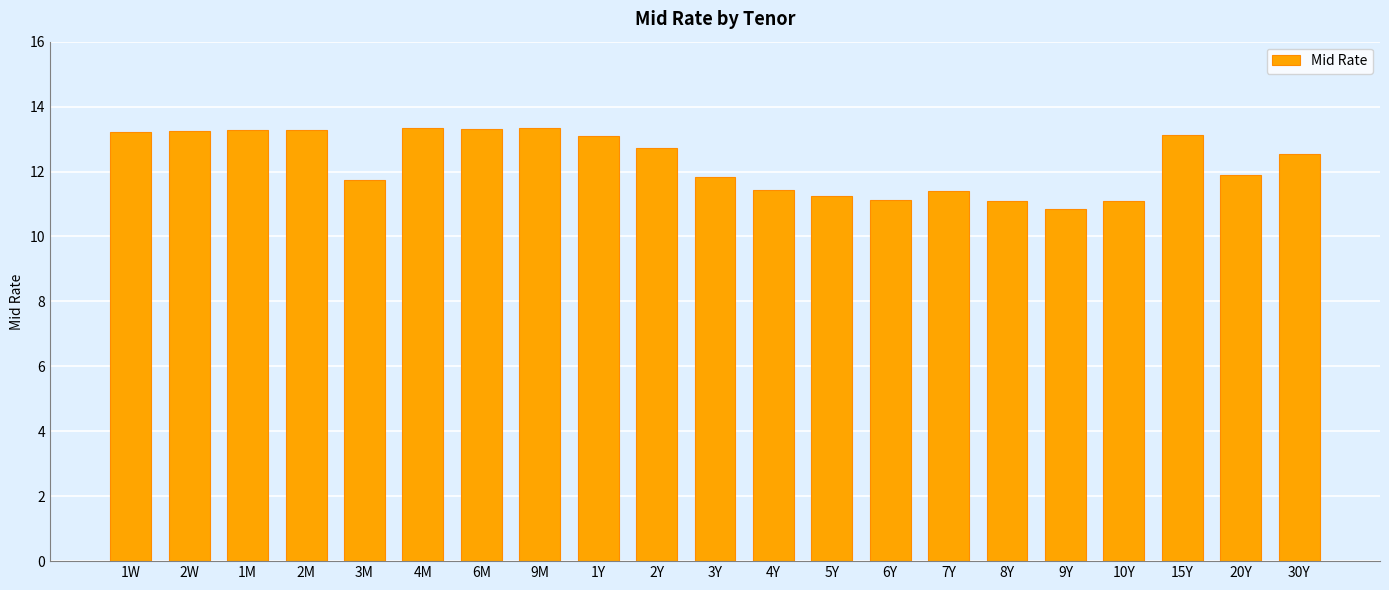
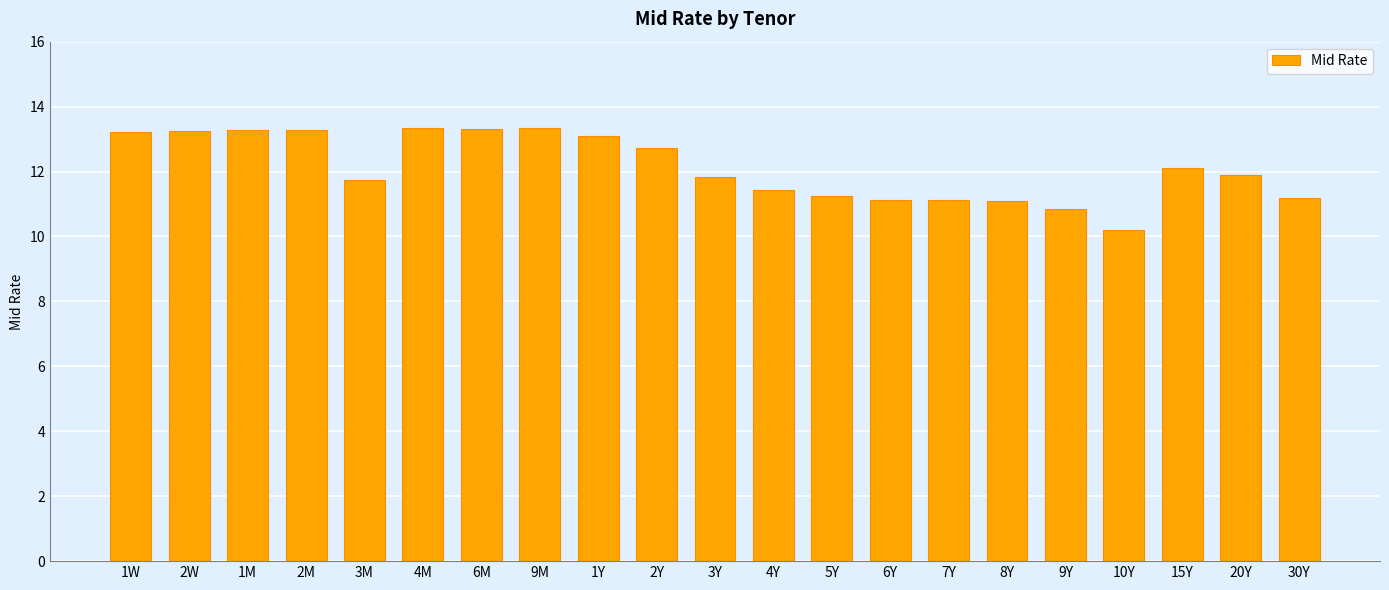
  {
    "1W": 13.2,
    "2W": 13.2,
    "1M": 13.3,
    "2M": 13.3,
    "3M": 11.8,
    "4M": 13.3,
    "6M": 13.3,
    "9M": 13.3,
    "1Y": 13.1,
    "2Y": 12.7,
    "3Y": 11.8,
    "4Y": 11.4,
    "5Y": 11.3,
    "6Y": 11.1,
-   "7Y": 11.4,
+   "7Y": 11.1,
    "8Y": 11.1,
    "9Y": 10.9,
-   "10Y": 11.1,
-   "15Y": 13.1,
+   "10Y": 10.2,
+   "15Y": 12.1,
    "20Y": 11.9,
-   "30Y": 12.5
+   "30Y": 11.2
  }
